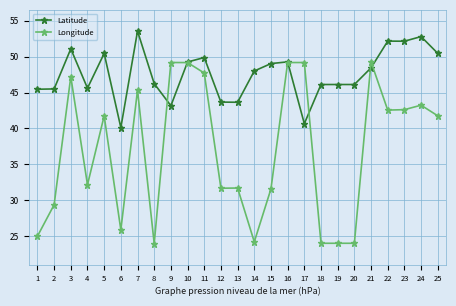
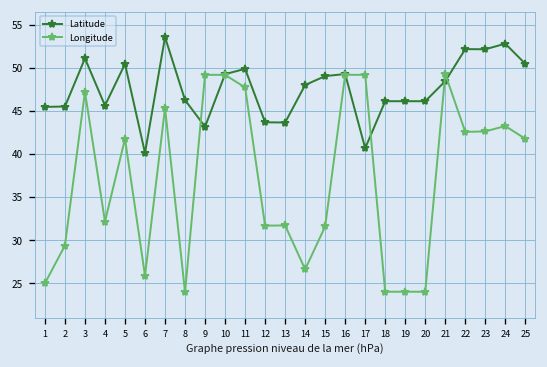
  {
    "Latitude": {
      "1": 45,
      "2": 45,
      "3": 51,
      "4": 46,
      "5": 50,
      "6": 40,
      "7": 54,
      "8": 46,
      "9": 43,
      "11": 50,
      "12": 44,
      "13": 44,
      "14": 48,
      "15": 49,
      "17": 41,
      "18": 46,
      "19": 46,
      "20": 46,
      "21": 48,
      "22": 52,
      "23": 52,
      "24": 53,
      "25": 50
    },
    "Longitude": {
      "1": 25,
      "2": 29,
      "3": 47,
      "4": 32,
      "5": 42,
      "6": 26,
      "7": 45,
      "8": 24,
      "9": 49,
      "11": 48,
      "12": 32,
      "13": 32,
-     "14": 24,
+     "14": 27,
      "15": 32,
      "17": 49,
      "18": 24,
      "19": 24,
      "20": 24,
      "21": 49,
      "22": 43,
      "23": 43,
      "24": 43,
      "25": 42
    }
  }
